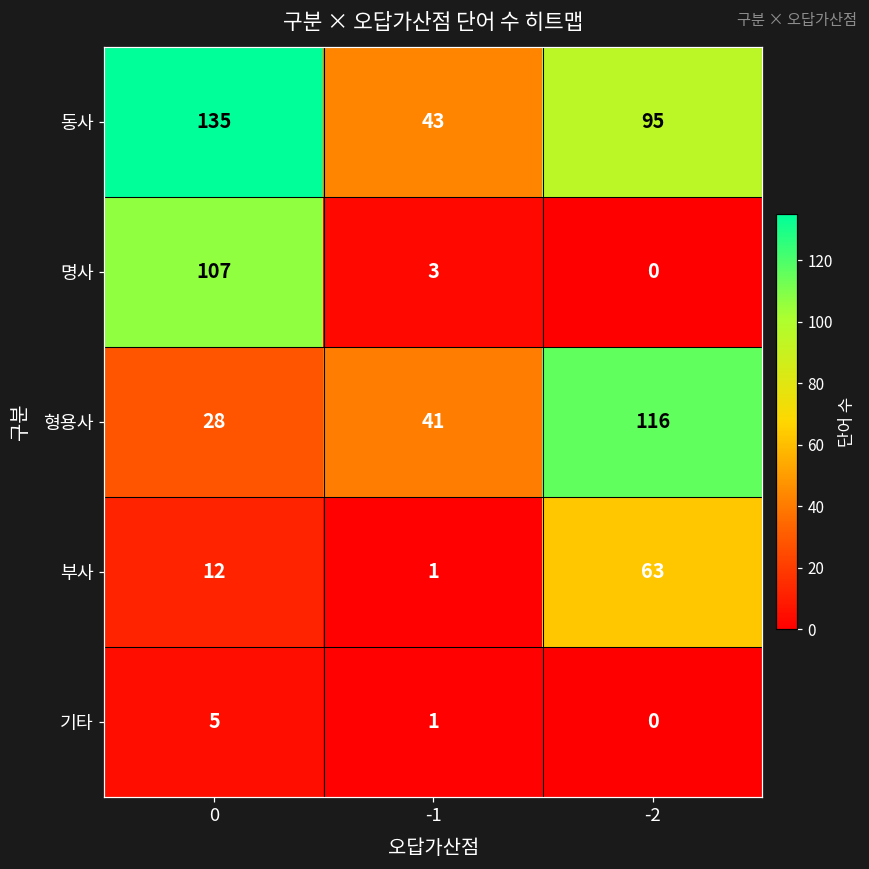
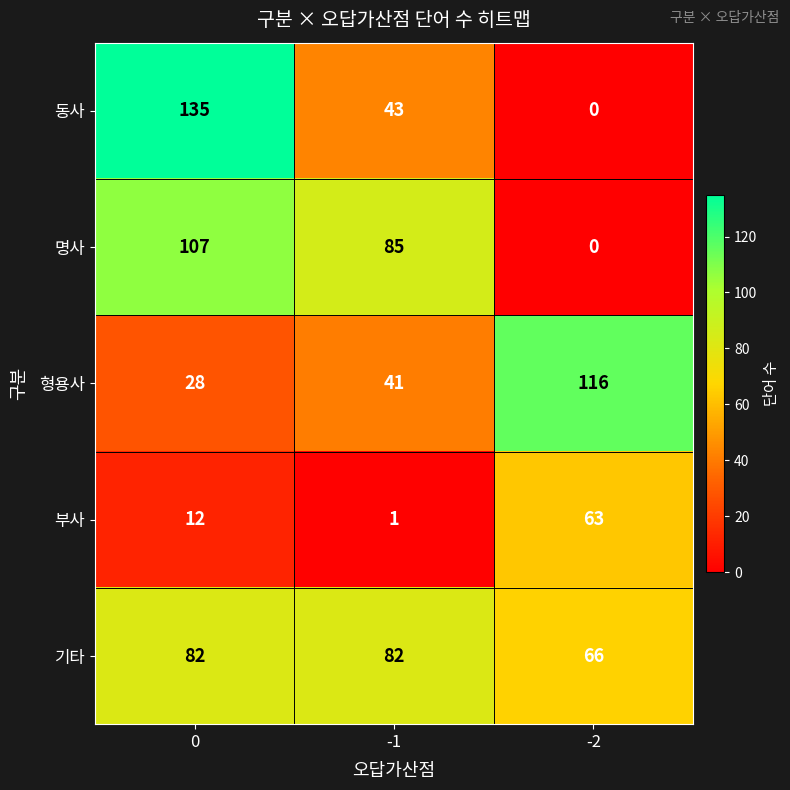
  {
    "동사": {
      "0": 135,
      "-1": 43,
-     "-2": 95
+     "-2": 0
    },
    "명사": {
      "0": 107,
-     "-1": 3,
+     "-1": 85,
      "-2": 0
    },
    "형용사": {
      "0": 28,
      "-1": 41,
      "-2": 116
    },
    "부사": {
      "0": 12,
      "-1": 1,
      "-2": 63
    },
    "기타": {
-     "0": 5,
-     "-1": 1,
-     "-2": 0
+     "0": 82,
+     "-1": 82,
+     "-2": 66
    }
  }
